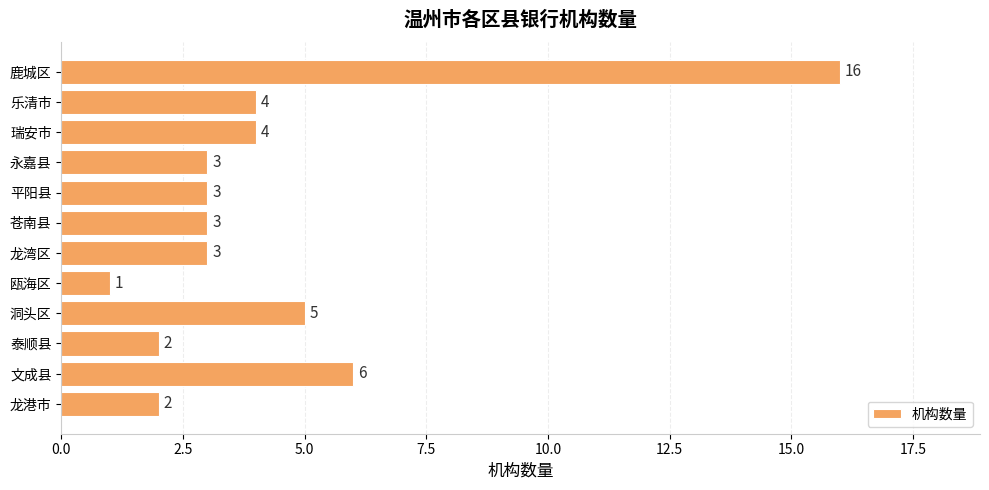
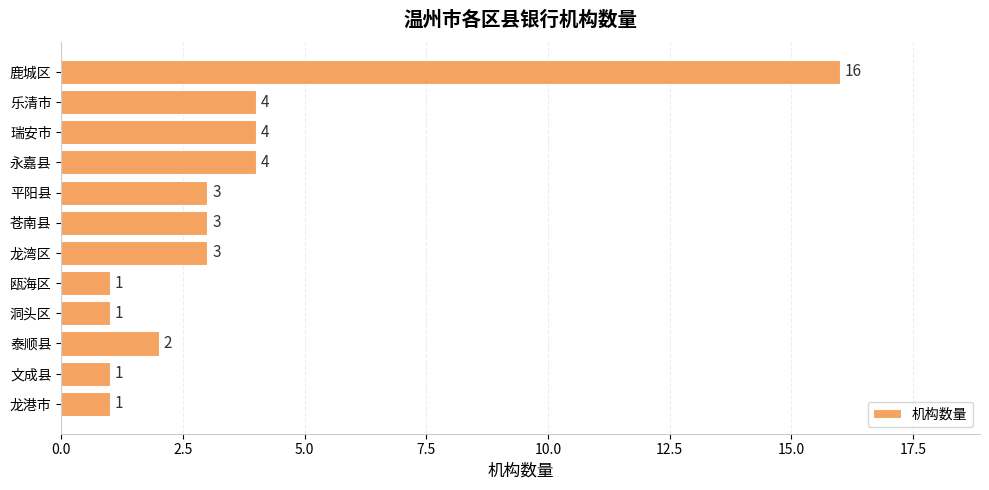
  {
    "鹿城区": 16,
    "乐清市": 4,
    "瑞安市": 4,
-   "永嘉县": 3,
+   "永嘉县": 4,
    "平阳县": 3,
    "苍南县": 3,
    "龙湾区": 3,
    "瓯海区": 1,
-   "洞头区": 5,
+   "洞头区": 1,
    "泰顺县": 2,
-   "文成县": 6,
-   "龙港市": 2
+   "文成县": 1,
+   "龙港市": 1
  }
